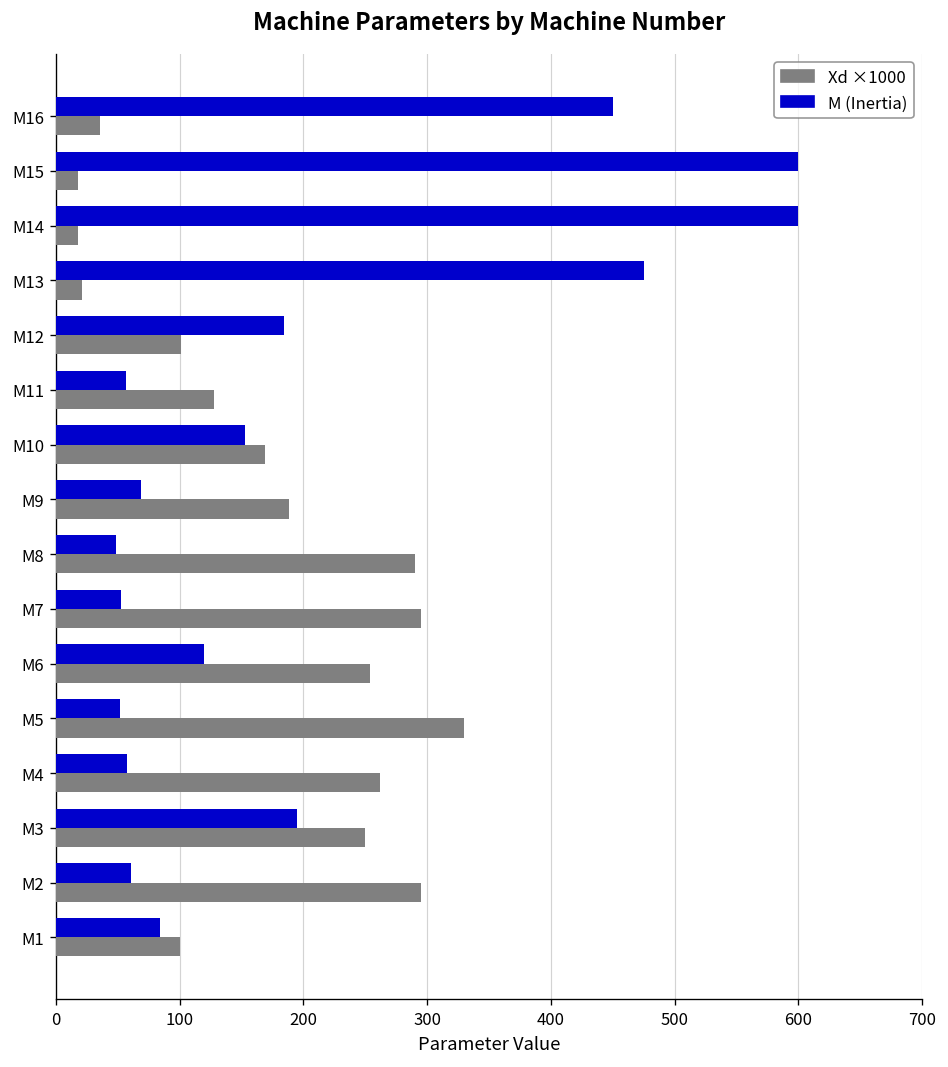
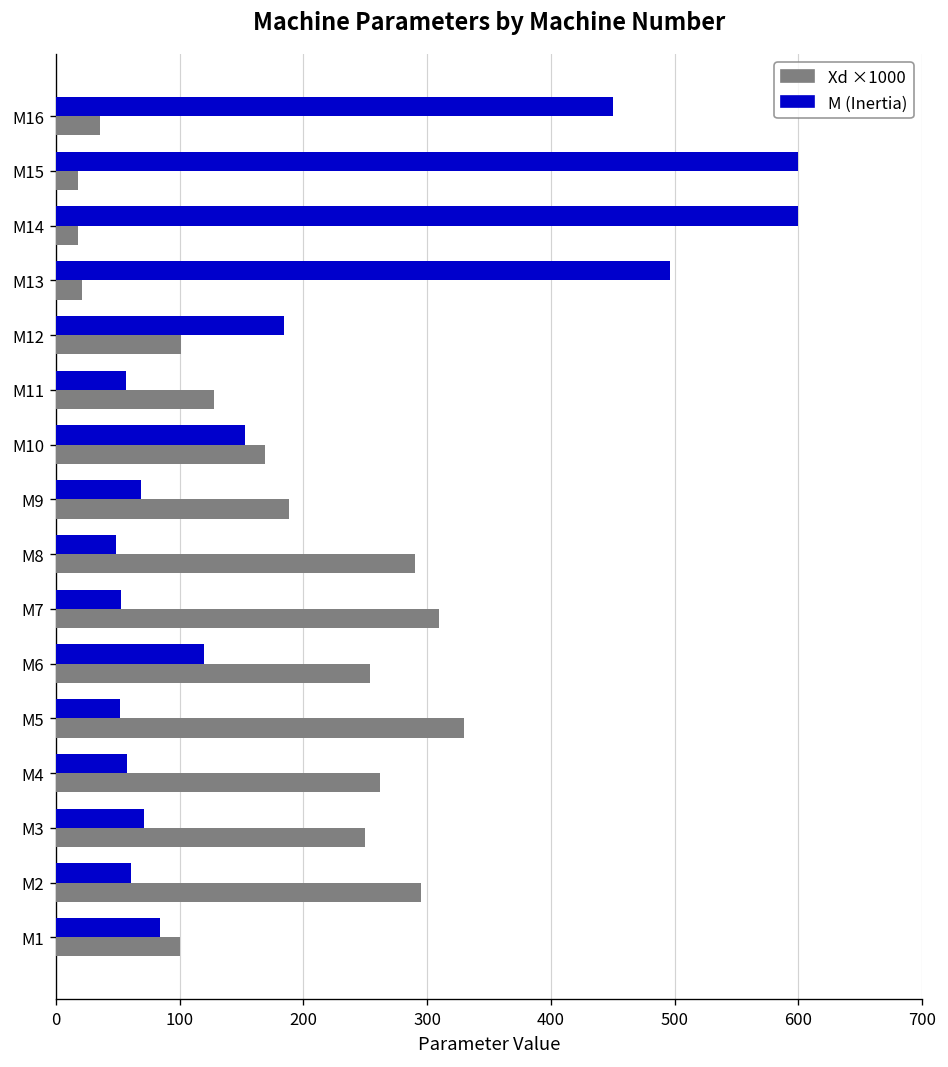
  {
    "M (Inertia)": {
      "M16": 450,
      "M15": 600,
      "M14": 600,
-     "M13": 475,
+     "M13": 496,
      "M12": 185,
      "M11": 56,
      "M10": 153,
      "M9": 69,
      "M8": 49,
      "M7": 53,
      "M6": 120,
      "M5": 52,
      "M4": 57,
-     "M3": 195,
+     "M3": 72,
      "M2": 60,
      "M1": 84
    },
    "Xd ×1000": {
      "M16": 36,
      "M15": 18,
      "M14": 18,
      "M13": 21,
      "M12": 101,
      "M11": 128,
      "M10": 169,
      "M9": 188,
      "M8": 290,
-     "M7": 295,
+     "M7": 310,
      "M6": 254,
      "M5": 330,
      "M4": 262,
      "M3": 250,
      "M2": 295,
      "M1": 100
    }
  }
